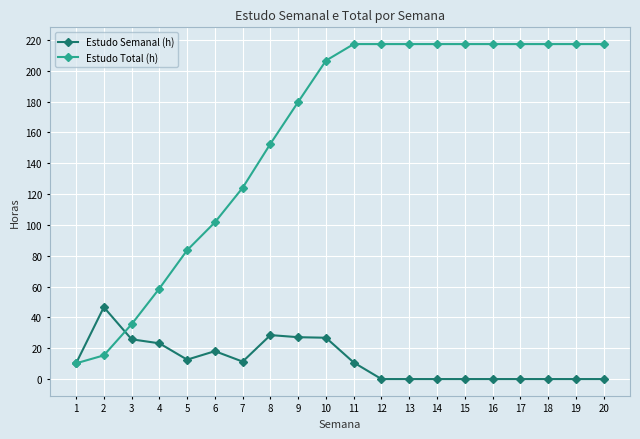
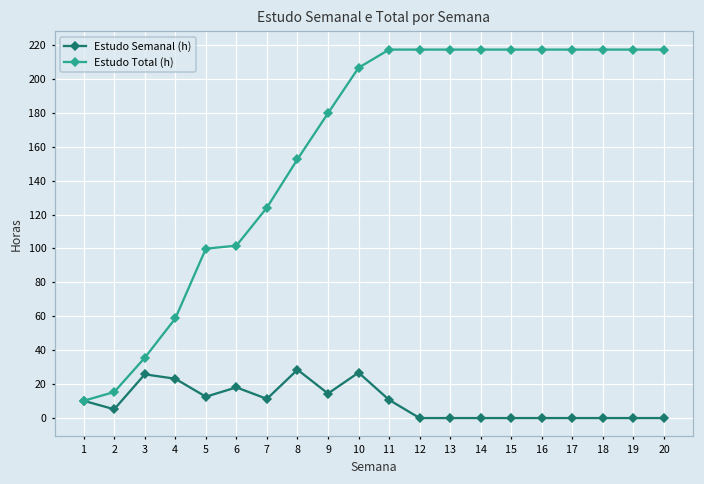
  {
    "Estudo Semanal (h)": {
-     "2": 47,
+     "2": 5,
      "3": 26,
      "4": 23,
      "5": 13,
      "6": 18,
      "7": 11,
      "8": 29,
-     "9": 27,
+     "9": 14,
      "10": 27,
      "11": 11,
      "12": 0,
      "13": 0,
      "14": 0,
      "15": 0,
      "16": 0,
      "17": 0,
      "18": 0,
      "19": 0,
      "20": 0
    },
    "Estudo Total (h)": {
      "2": 15,
      "3": 36,
      "4": 59,
-     "5": 84,
+     "5": 100,
      "6": 102,
      "7": 124,
      "8": 153,
      "9": 180,
      "10": 207,
      "11": 217,
      "12": 217,
      "13": 217,
      "14": 217,
      "15": 217,
      "16": 217,
      "17": 217,
      "18": 217,
      "19": 217,
      "20": 217
    }
  }
